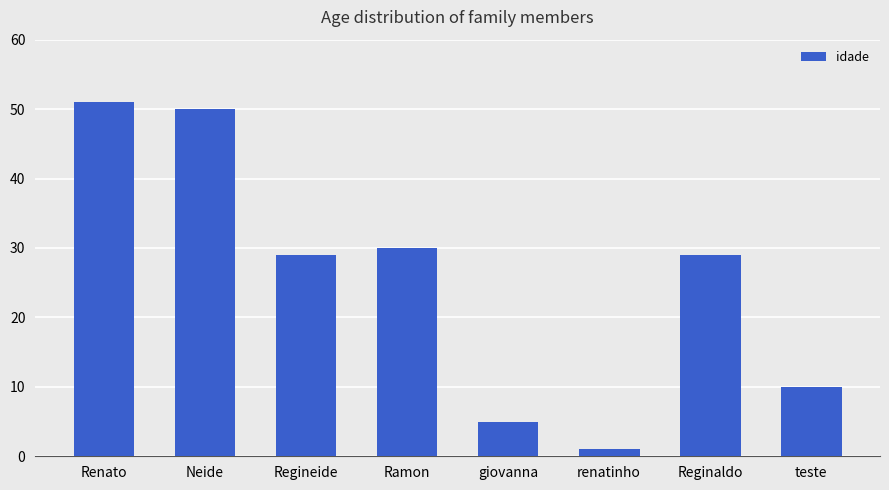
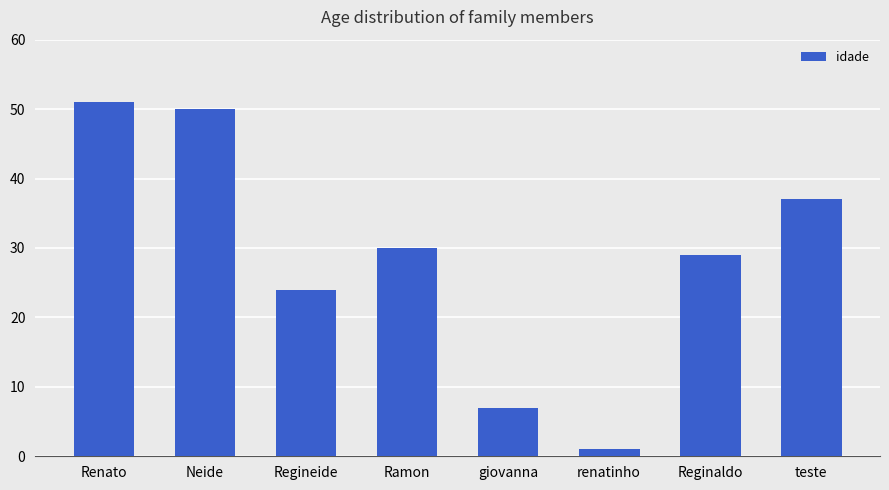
  {
    "Renato": 51,
    "Neide": 50,
-   "Regineide": 29,
+   "Regineide": 24,
    "Ramon": 30,
-   "giovanna": 5,
+   "giovanna": 7,
    "renatinho": 1,
    "Reginaldo": 29,
-   "teste": 10
+   "teste": 37
  }
